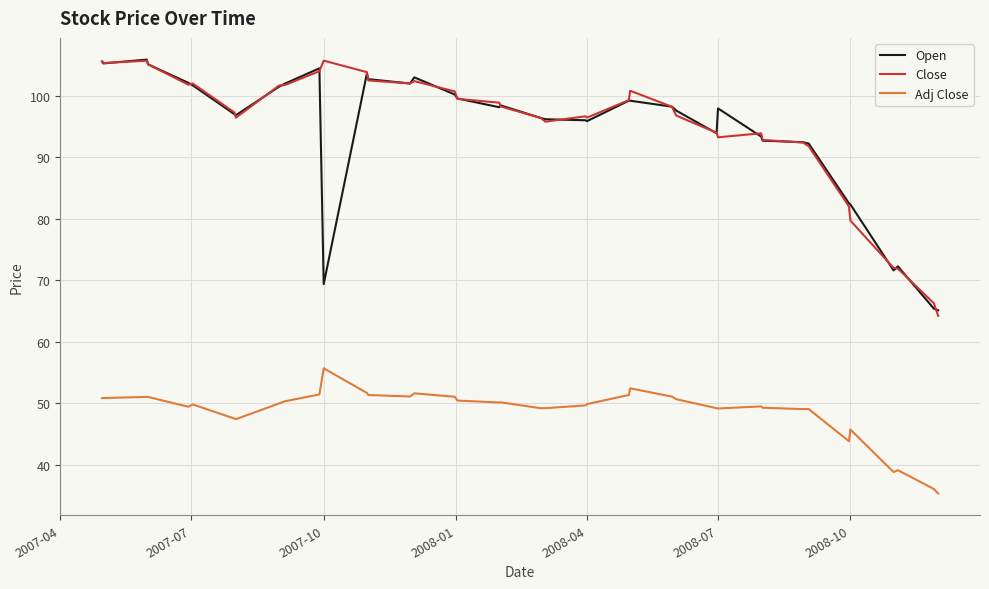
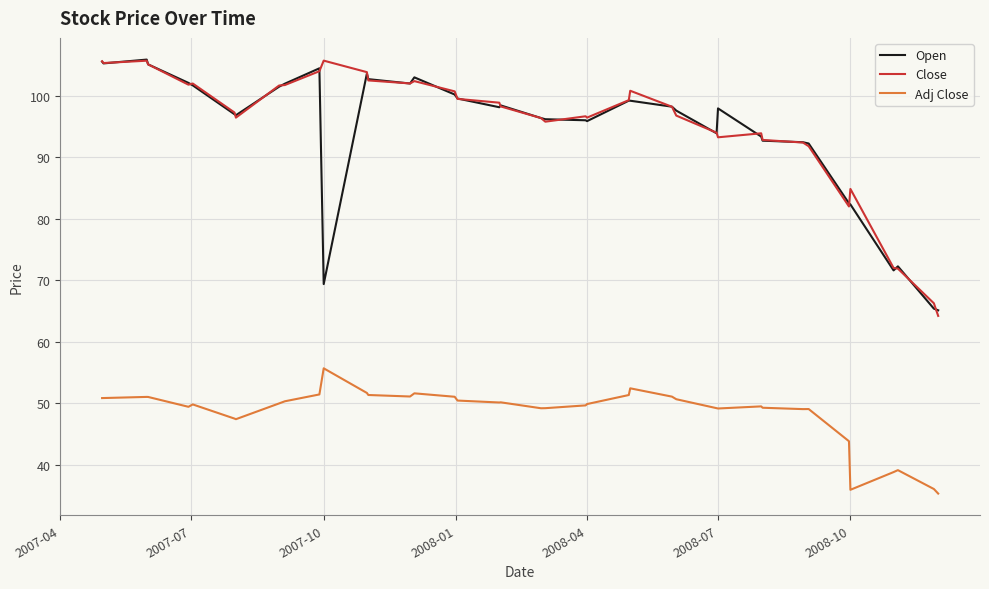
  {
    "Open": {
      "2007-10": 69,
      "2008-04": 96,
      "2008-07": 98,
      "2008-10": 82
    },
    "Close": {
      "2007-10": 106,
      "2008-04": 96,
      "2008-07": 93,
-     "2008-10": 80
+     "2008-10": 85
    },
    "Adj Close": {
      "2007-10": 56,
      "2008-04": 50,
      "2008-07": 49,
-     "2008-10": 46
+     "2008-10": 36
    }
  }
